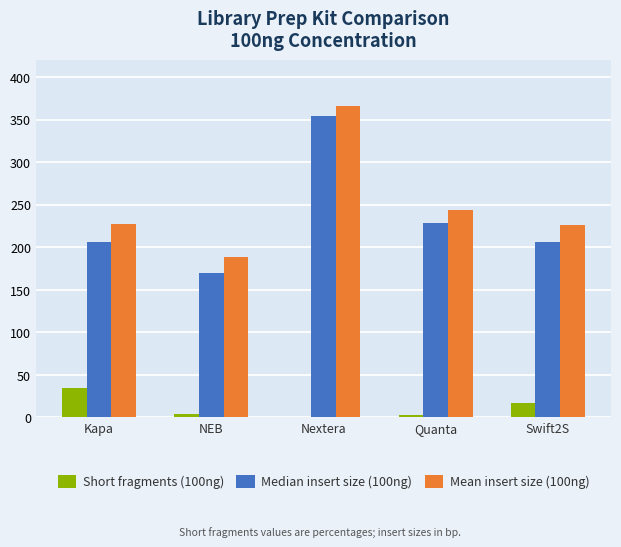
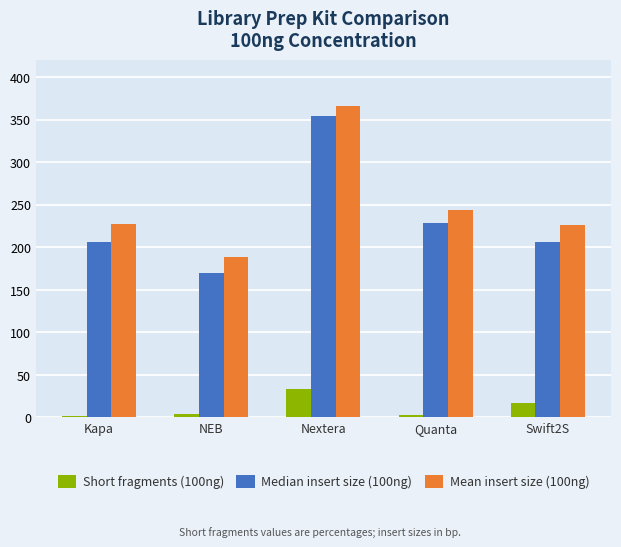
  {
    "Short fragments (100ng)": {
-     "Kapa": 30,
+     "Kapa": 0,
      "NEB": 0,
-     "Nextera": 0,
+     "Nextera": 30,
      "Swift2S": 20
    },
    "Median insert size (100ng)": {
      "Kapa": 210,
      "NEB": 170,
      "Nextera": 350,
      "Quanta": 230,
      "Swift2S": 210
    },
    "Mean insert size (100ng)": {
      "Kapa": 230,
      "NEB": 190,
      "Nextera": 370,
      "Quanta": 240,
      "Swift2S": 230
    }
  }
